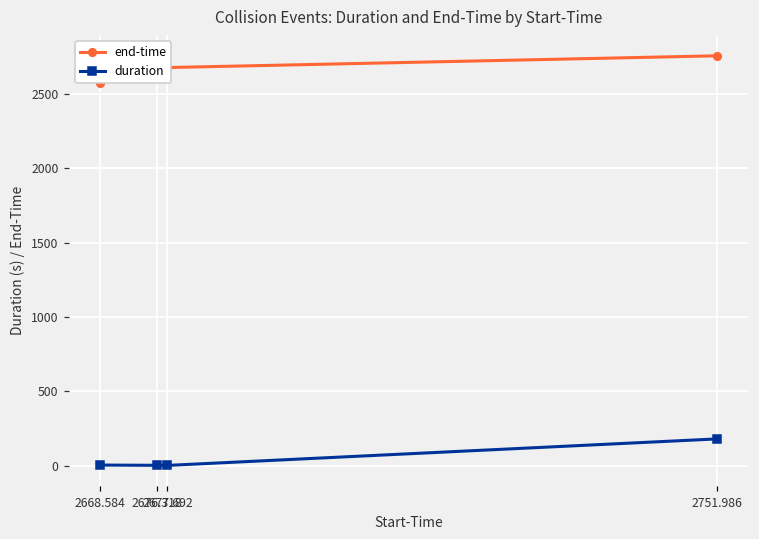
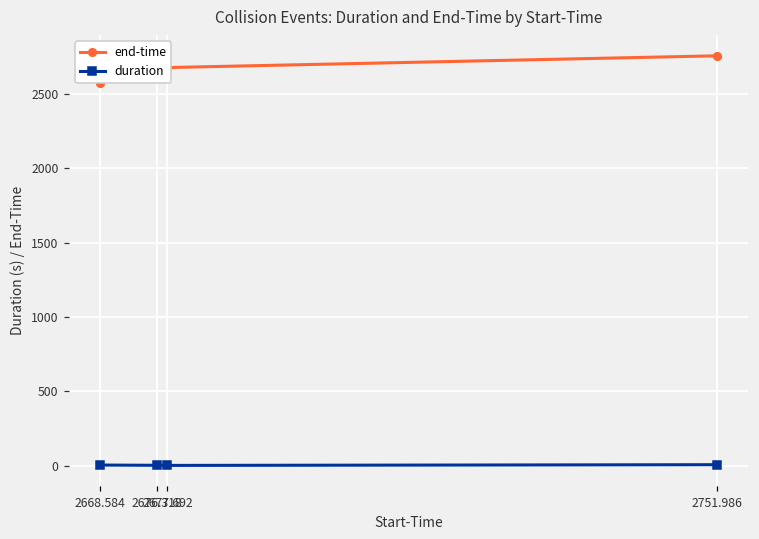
  {
    "end-time": {
      "2668.584": 2580,
      "2751.986": 2760
    },
    "duration": {
      "2668.584": 0,
-     "2751.986": 180
+     "2751.986": 10
    }
  }
